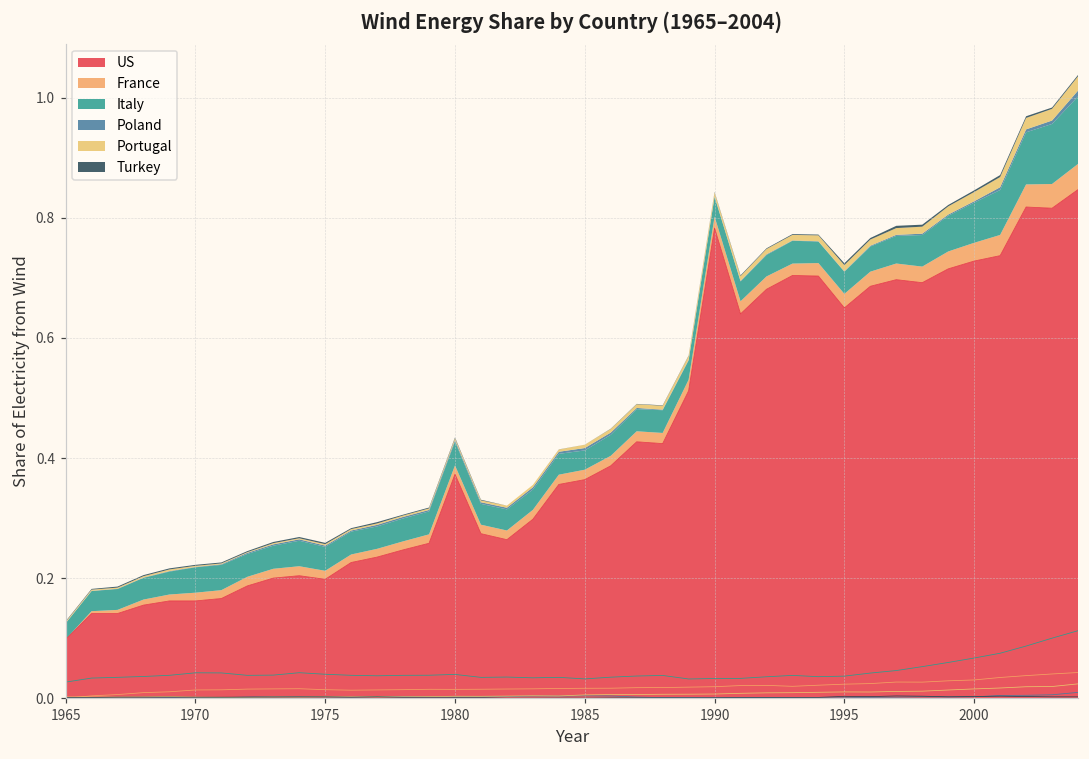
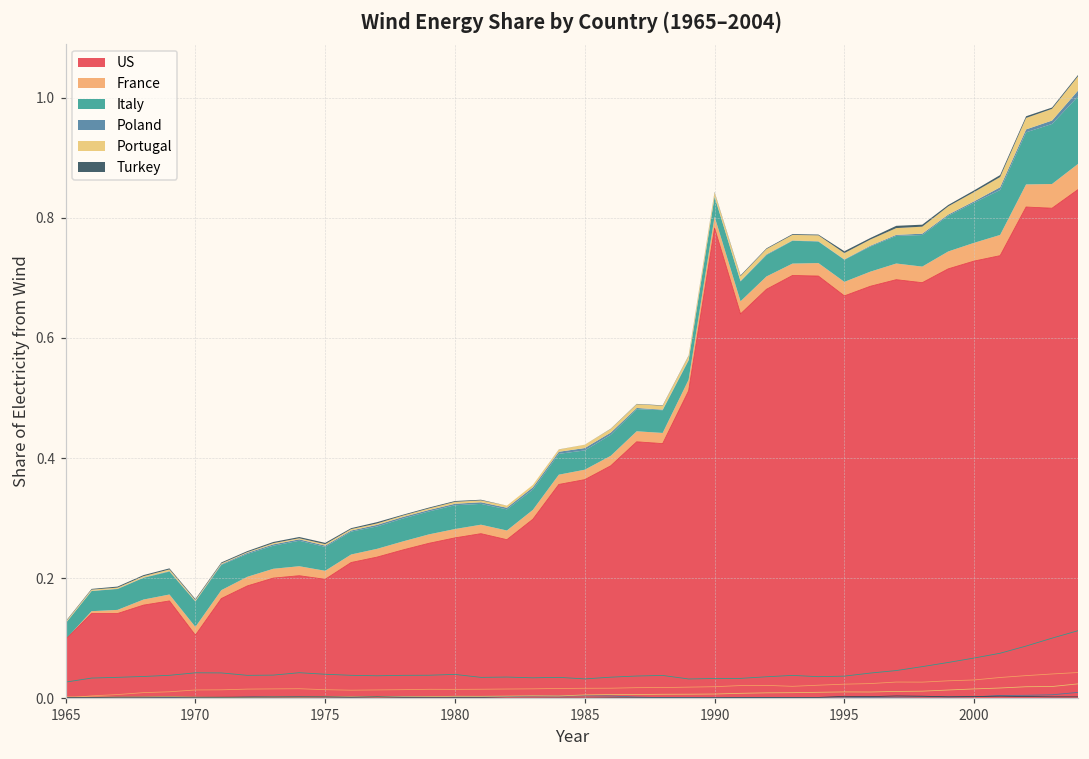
  {
    "US": {
-     "1970": 0.16,
+     "1970": 0.11,
      "1975": 0.20,
-     "1980": 0.37,
+     "1980": 0.27,
      "1985": 0.36,
      "1990": 0.78,
-     "1995": 0.65,
+     "1995": 0.67,
      "2000": 0.73
    }
  }
